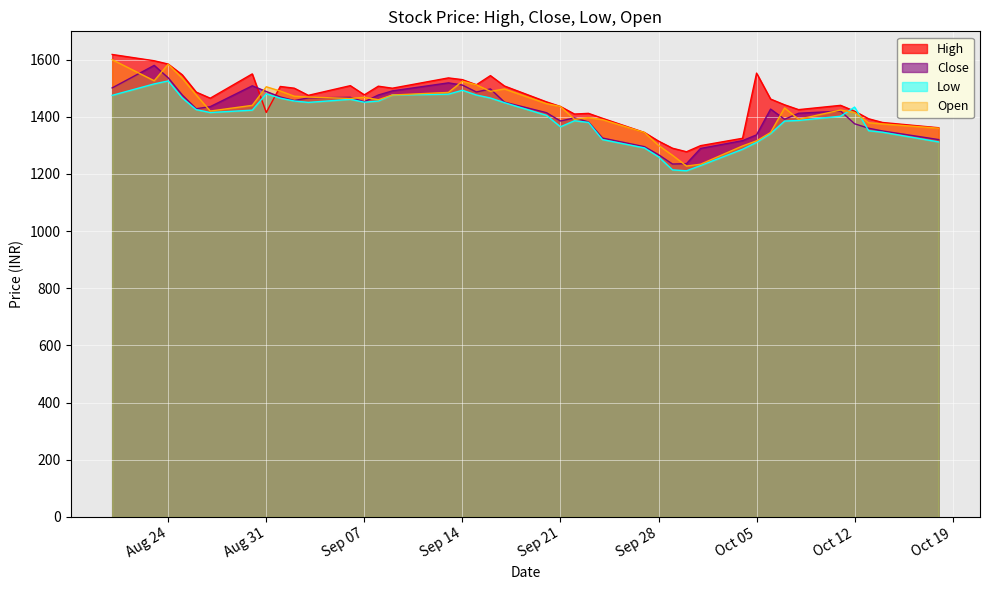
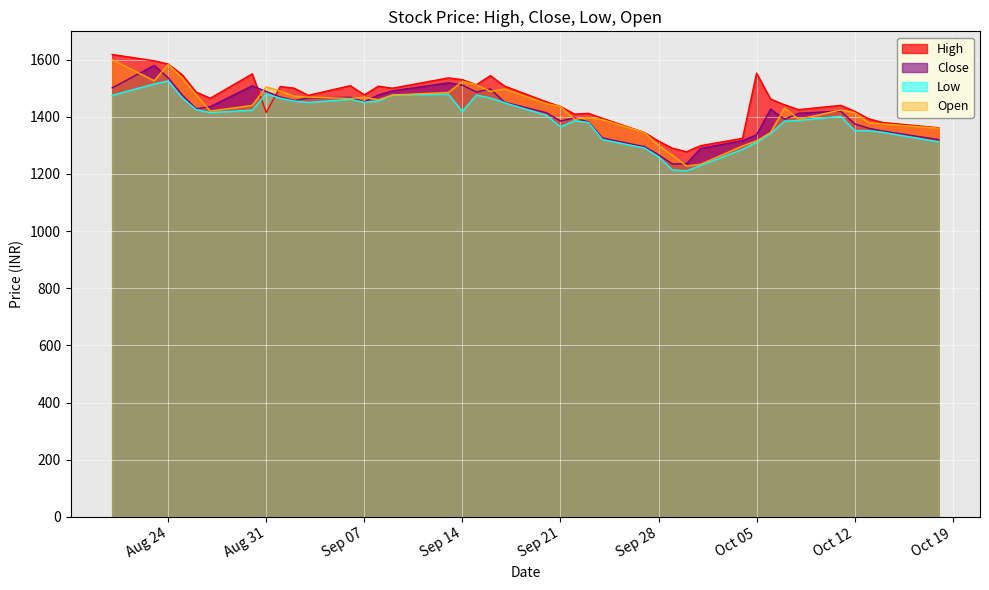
  {
    "High": {
      "Aug 31": 1420,
      "Sep 28": 1320,
      "Oct 05": 1550
    },
    "Close": {
      "Aug 24": 1540,
      "Sep 14": 1510,
      "Sep 21": 1390,
      "Oct 05": 1340,
      "Oct 12": 1380
    },
    "Low": {
      "Aug 24": 1530,
-     "Sep 14": 1490,
+     "Sep 14": 1420,
      "Sep 21": 1370,
-     "Oct 12": 1430
+     "Oct 12": 1350
    },
    "Open": {
      "Aug 31": 1510,
      "Sep 28": 1300
    }
  }
